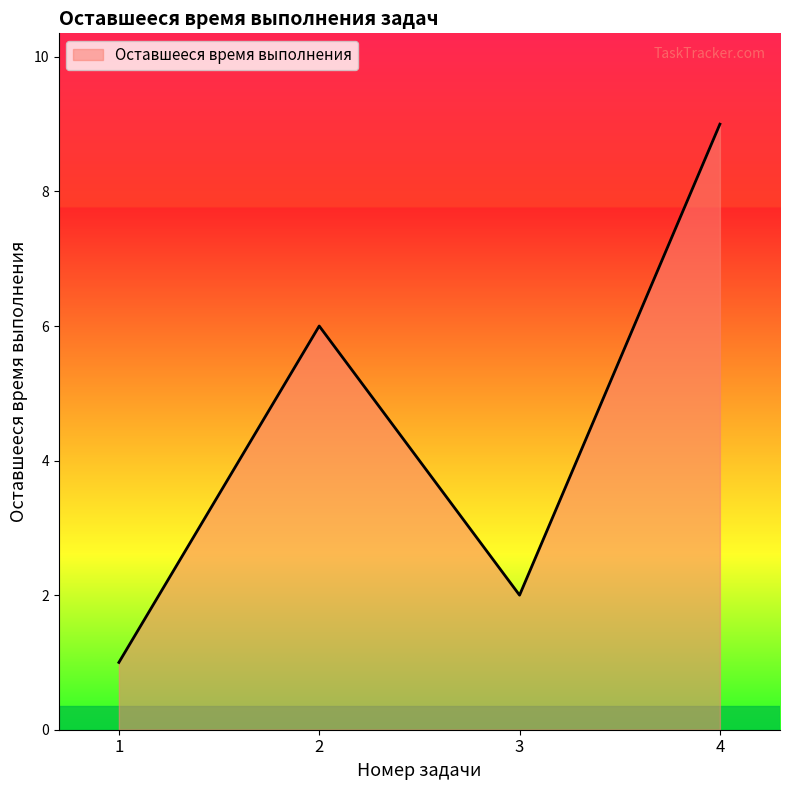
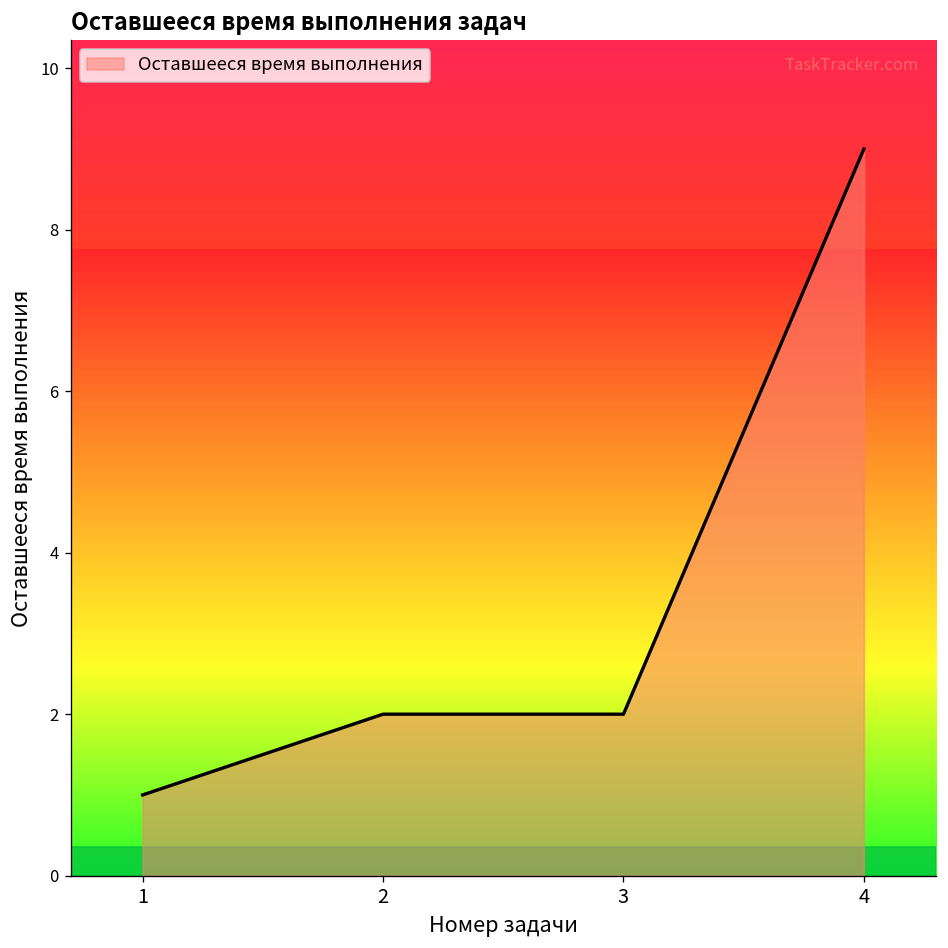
  {
    "1": 1,
-   "2": 6,
+   "2": 2,
    "3": 2,
    "4": 9
  }
